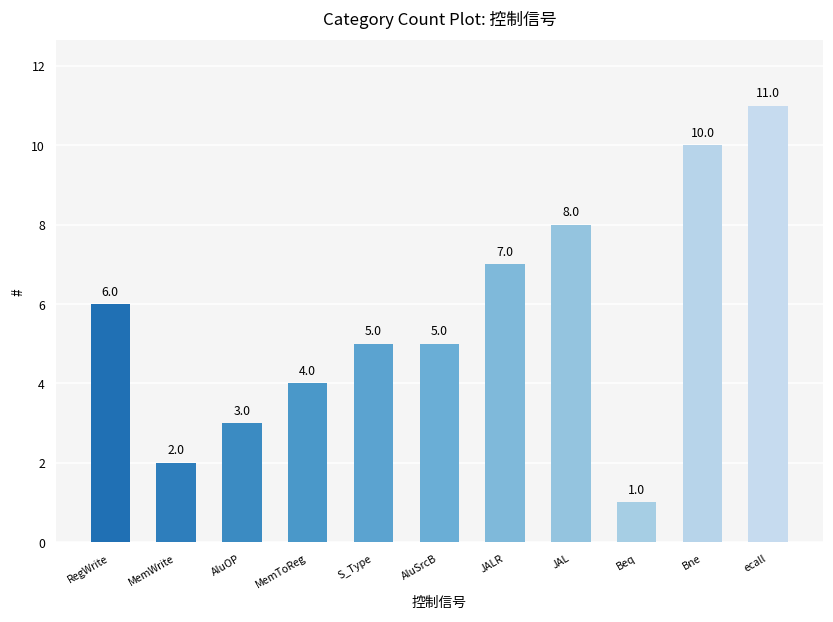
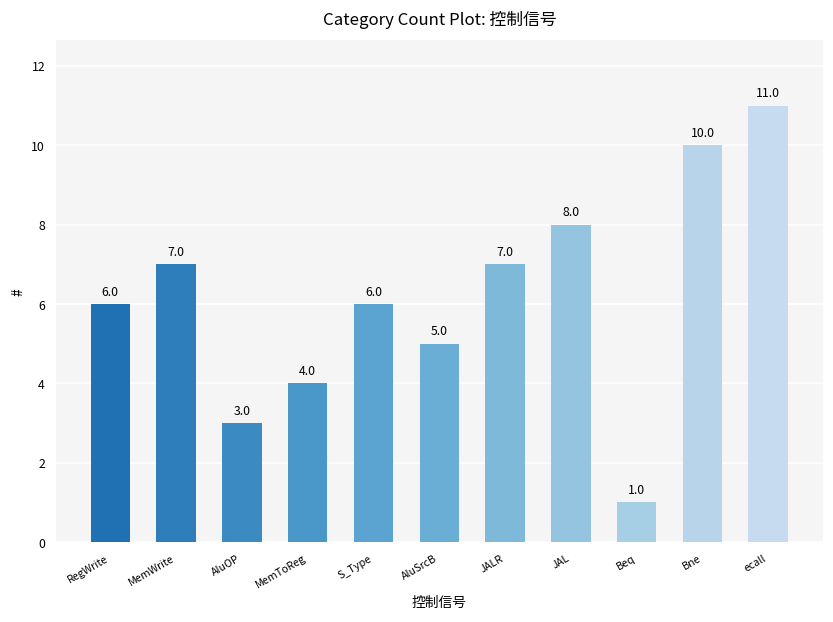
  {
    "RegWrite": 6.0,
-   "MemWrite": 2.0,
+   "MemWrite": 7.0,
    "AluOP": 3.0,
    "MemToReg": 4.0,
-   "S_Type": 5.0,
+   "S_Type": 6.0,
    "AluSrcB": 5.0,
    "JALR": 7.0,
    "JAL": 8.0,
    "Beq": 1.0,
    "Bne": 10.0,
    "ecall": 11.0
  }
